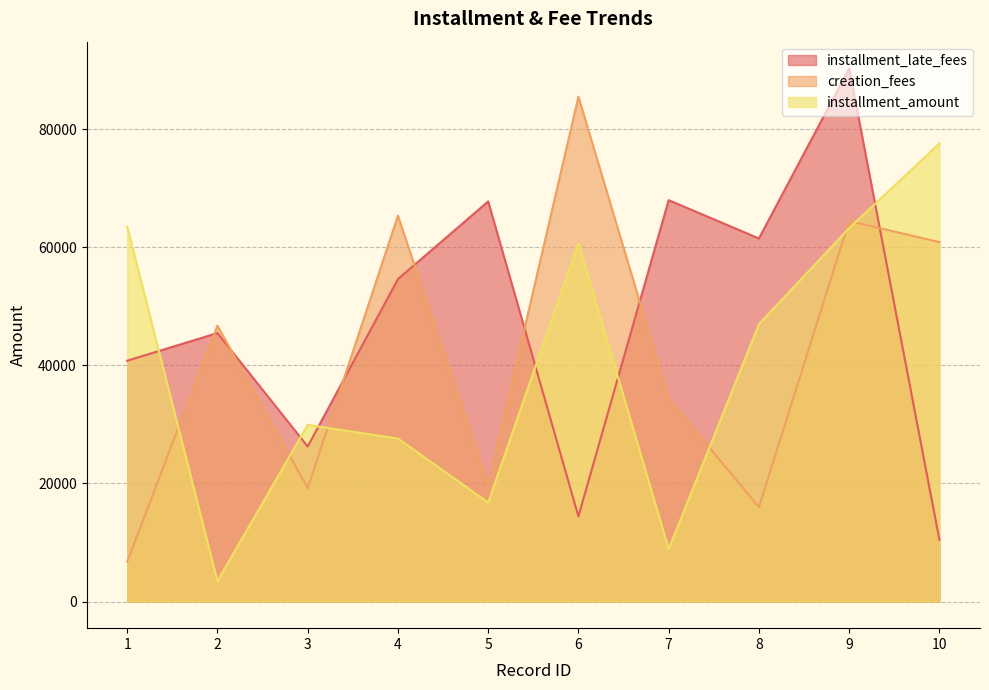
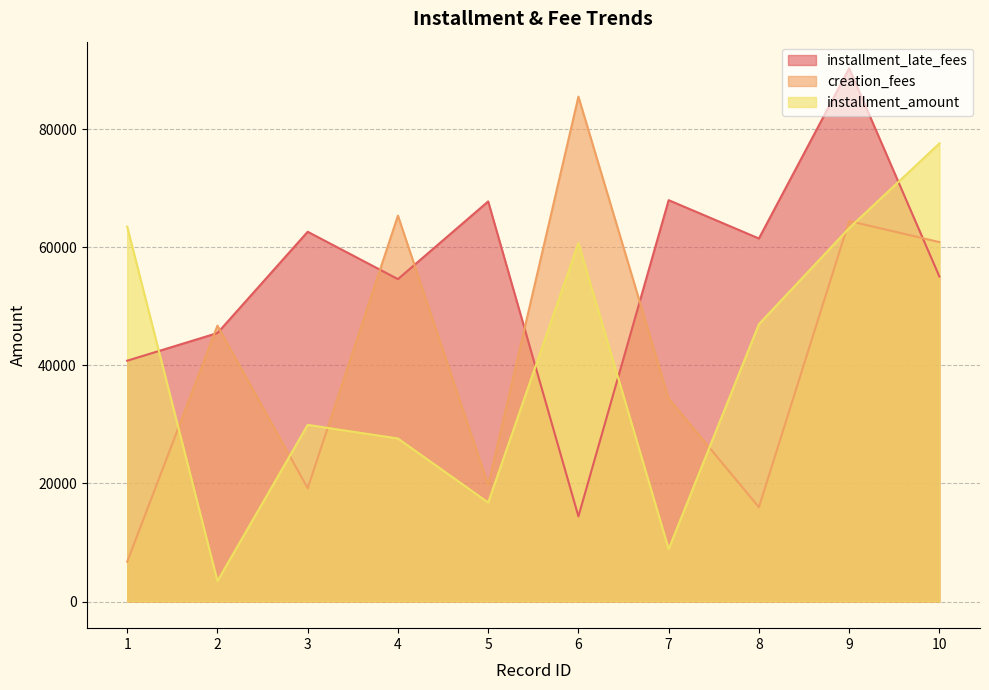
  {
    "installment_late_fees": {
      "1": 41000,
      "2": 45000,
-     "3": 26000,
+     "3": 63000,
      "4": 55000,
      "5": 68000,
      "6": 14000,
      "7": 68000,
      "8": 61000,
-     "10": 10000
+     "10": 55000
    }
  }
